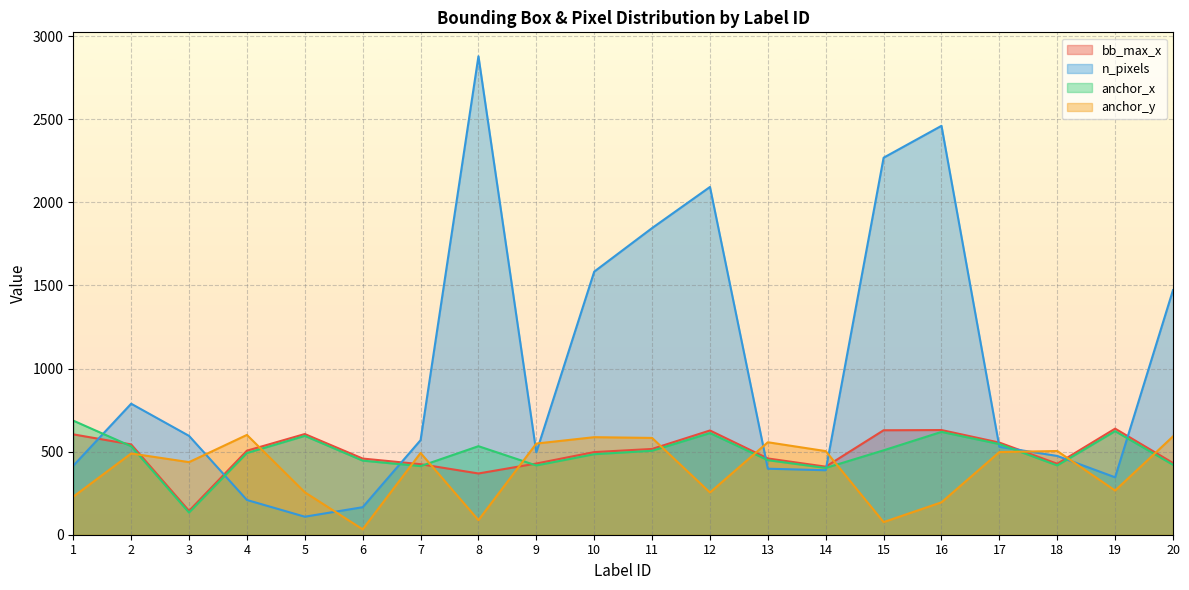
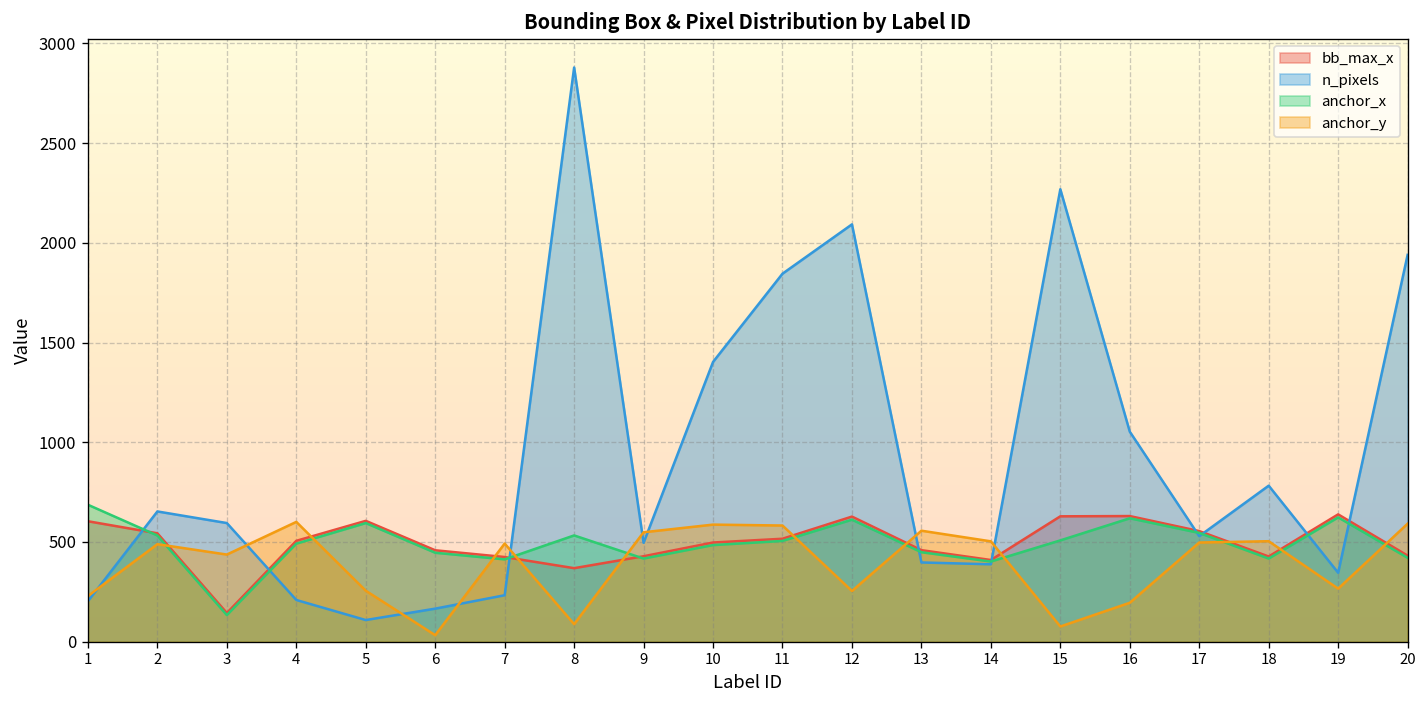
  {
    "n_pixels": {
-     "1": 420,
-     "2": 790,
+     "1": 200,
+     "2": 650,
      "3": 590,
      "4": 210,
      "5": 110,
      "6": 170,
-     "7": 570,
+     "7": 230,
      "8": 2880,
      "9": 500,
-     "10": 1580,
+     "10": 1400,
      "11": 1850,
      "12": 2090,
      "13": 400,
      "15": 2270,
-     "16": 2460,
+     "16": 1050,
      "17": 530,
-     "18": 470,
+     "18": 780,
      "19": 350,
-     "20": 1470
+     "20": 1940
    },
    "anchor_x": {
      "1": 690,
      "8": 530,
      "12": 610,
      "15": 510
    }
  }
